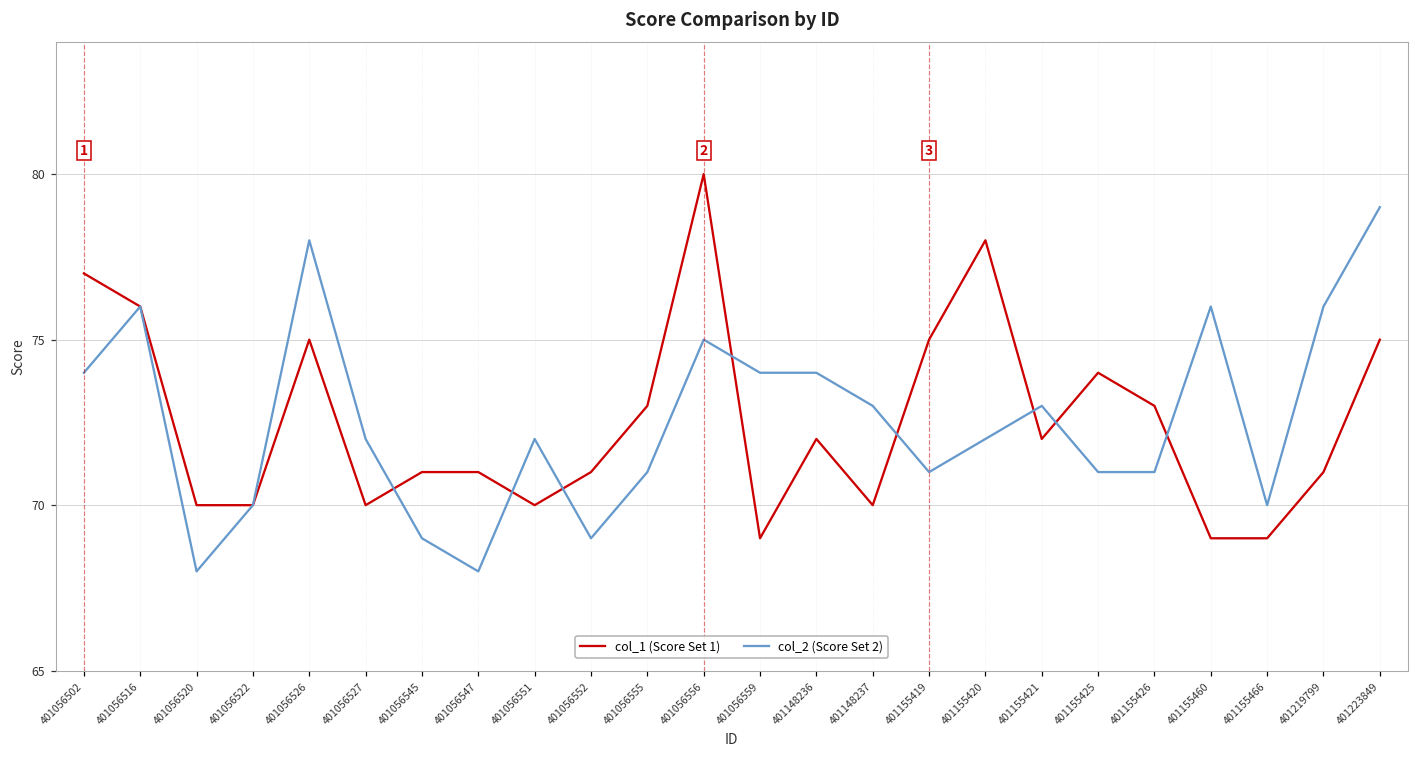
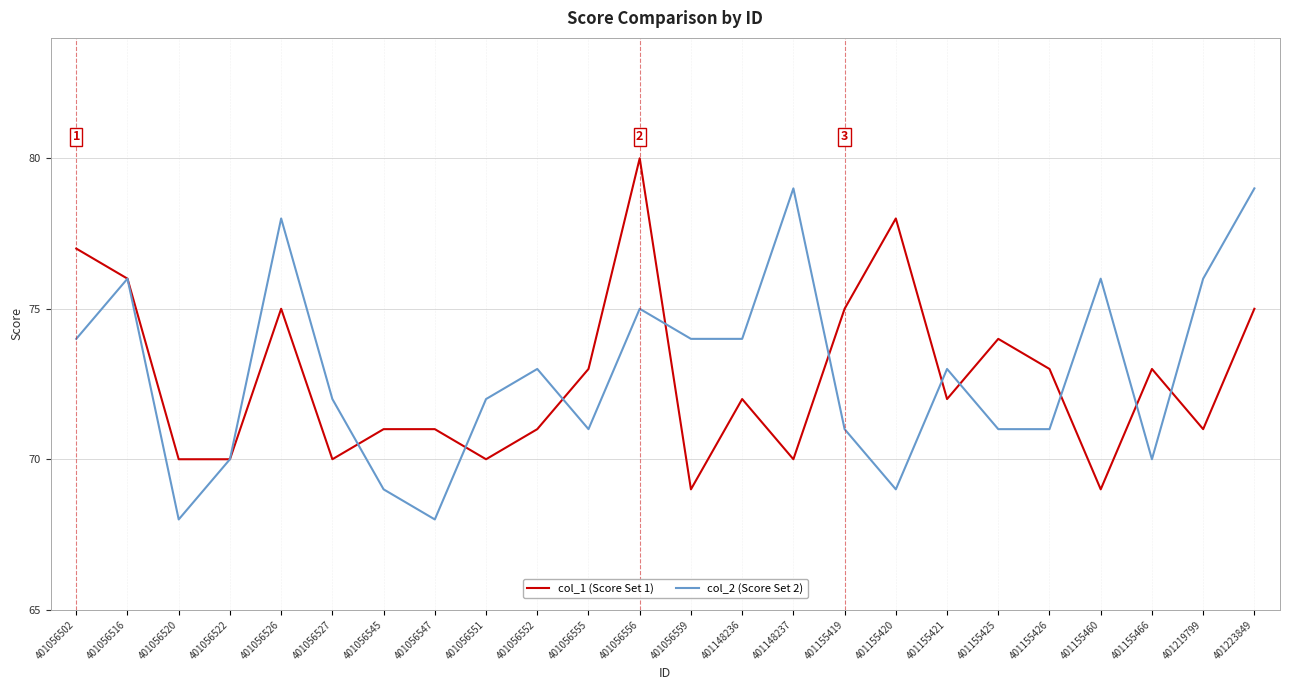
  {
    "col_1 (Score Set 1)": {
      "401056502": 77,
      "401056520": 70,
      "401056526": 75,
      "401056527": 70,
      "401056545": 71,
      "401056547": 71,
      "401056551": 70,
      "401056552": 71,
      "401056555": 73,
      "401056559": 69,
      "401148236": 72,
      "401148237": 70,
      "401155419": 75,
      "401155420": 78,
      "401155421": 72,
      "401155425": 74,
      "401155426": 73,
      "401155460": 69,
-     "401155466": 69,
+     "401155466": 73,
      "401219799": 71,
      "401223849": 75
    },
    "col_2 (Score Set 2)": {
      "401056502": 74,
      "401056520": 68,
      "401056526": 78,
      "401056527": 72,
      "401056545": 69,
      "401056547": 68,
      "401056551": 72,
-     "401056552": 69,
+     "401056552": 73,
      "401056555": 71,
      "401056556": 75,
      "401056559": 74,
      "401148236": 74,
-     "401148237": 73,
+     "401148237": 79,
      "401155419": 71,
-     "401155420": 72,
+     "401155420": 69,
      "401155421": 73,
      "401155425": 71,
      "401155426": 71,
      "401155460": 76,
      "401155466": 70,
      "401219799": 76,
      "401223849": 79
    }
  }
